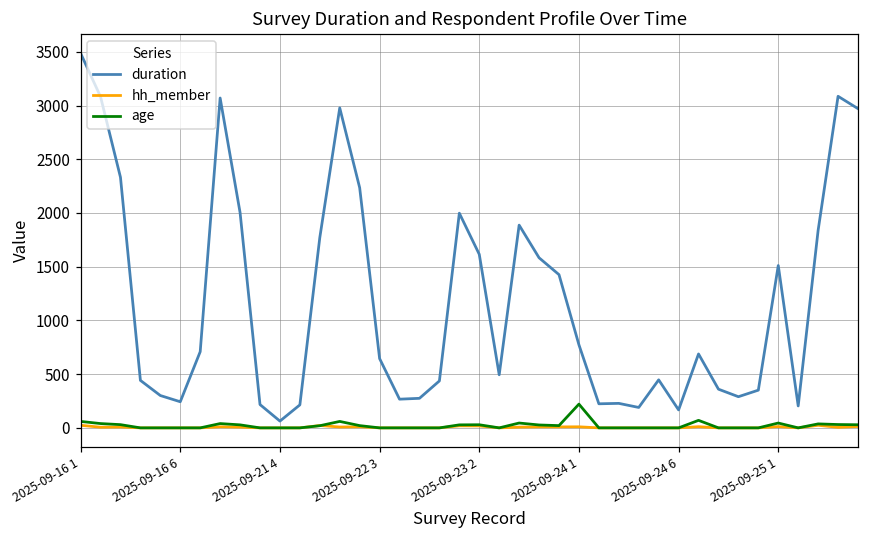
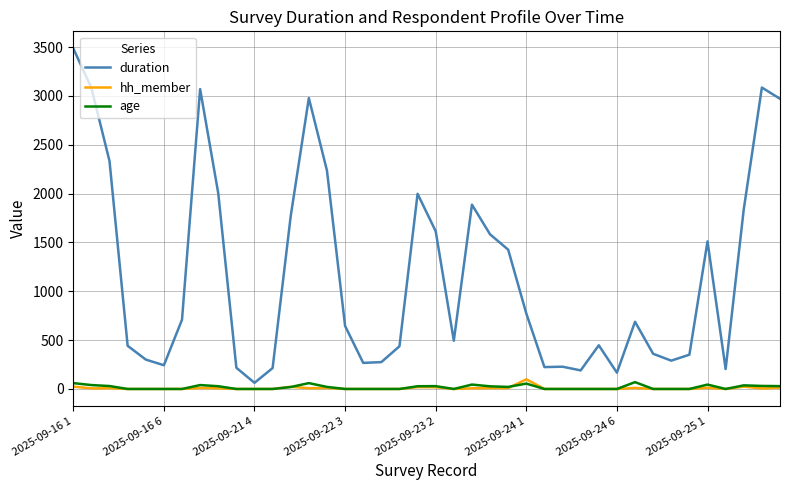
  {
    "duration": {
      "2025-09-16 1": 3500,
      "2025-09-16 6": 200,
      "2025-09-21 4": 100,
      "2025-09-22 3": 600,
      "2025-09-23 2": 1600,
      "2025-09-24 1": 800,
      "2025-09-24 6": 200,
      "2025-09-25 1": 1500
    },
    "hh_member": {
      "2025-09-16 1": 0,
-     "2025-09-24 1": 0,
+     "2025-09-24 1": 100,
      "2025-09-25 1": 0
    },
    "age": {
      "2025-09-16 1": 100,
-     "2025-09-24 1": 200,
+     "2025-09-24 1": 100,
      "2025-09-25 1": 0
    }
  }
